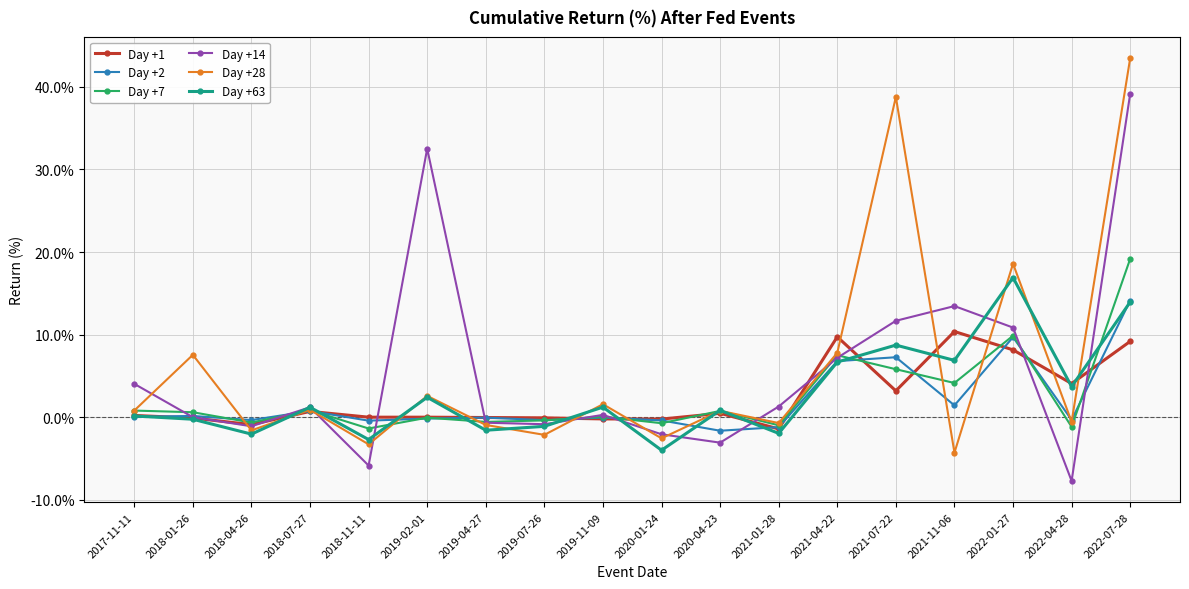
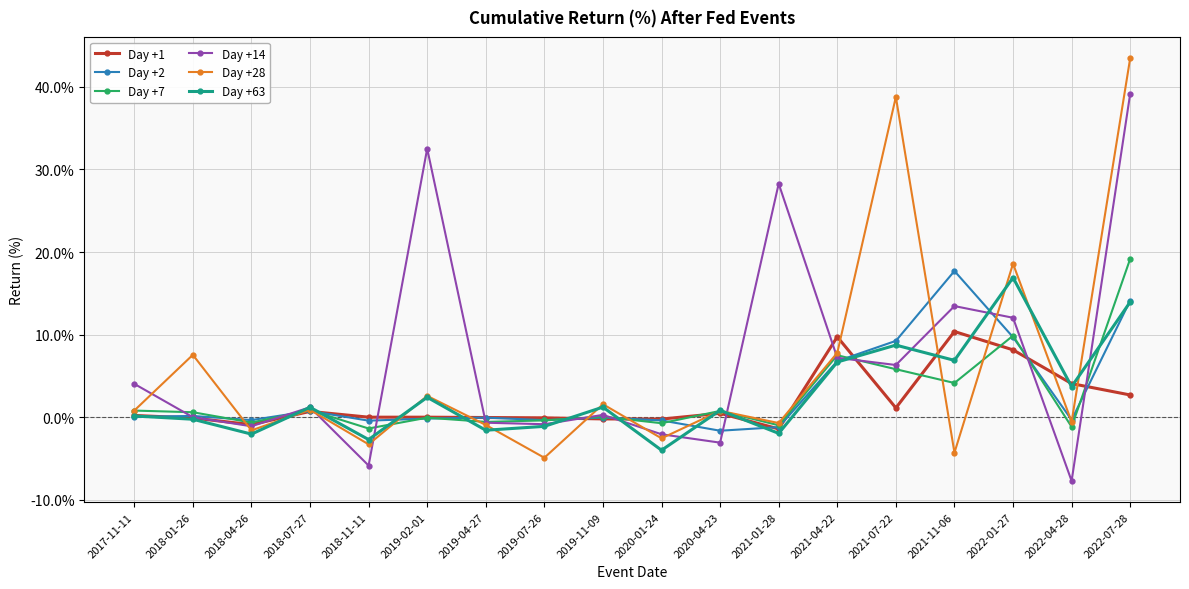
  {
    "Day +1": {
      "2018-11-11": "0%",
      "2021-04-22": "10%",
-     "2021-07-22": "3%",
+     "2021-07-22": "1%",
      "2021-11-06": "10%",
      "2022-01-27": "8%",
      "2022-04-28": "4%",
-     "2022-07-28": "9%"
+     "2022-07-28": "3%"
    },
    "Day +2": {
      "2018-11-11": "0%",
      "2020-04-23": "-2%",
-     "2021-07-22": "7%",
-     "2021-11-06": "1%"
+     "2021-07-22": "9%",
+     "2021-11-06": "18%"
    },
    "Day +14": {
      "2017-11-11": "4%",
      "2018-11-11": "-6%",
      "2019-02-01": "33%",
      "2020-01-24": "-2%",
      "2020-04-23": "-3%",
-     "2021-01-28": "1%",
-     "2021-07-22": "12%",
+     "2021-01-28": "28%",
+     "2021-07-22": "6%",
      "2021-11-06": "13%",
-     "2022-01-27": "11%",
+     "2022-01-27": "12%",
      "2022-04-28": "-8%",
      "2022-07-28": "39%"
    },
    "Day +28": {
      "2018-01-26": "8%",
      "2018-04-26": "-2%",
      "2018-11-11": "-3%",
-     "2019-07-26": "-2%",
+     "2019-07-26": "-5%",
      "2019-11-09": "2%",
      "2020-01-24": "-3%",
      "2021-07-22": "39%",
      "2021-11-06": "-4%",
      "2022-01-27": "19%",
      "2022-07-28": "43%"
    }
  }
